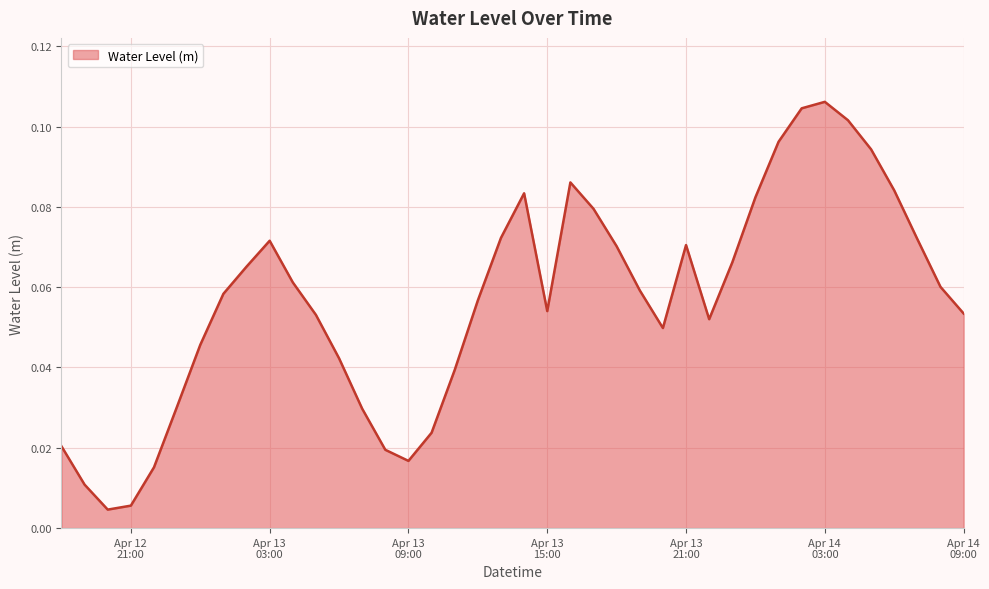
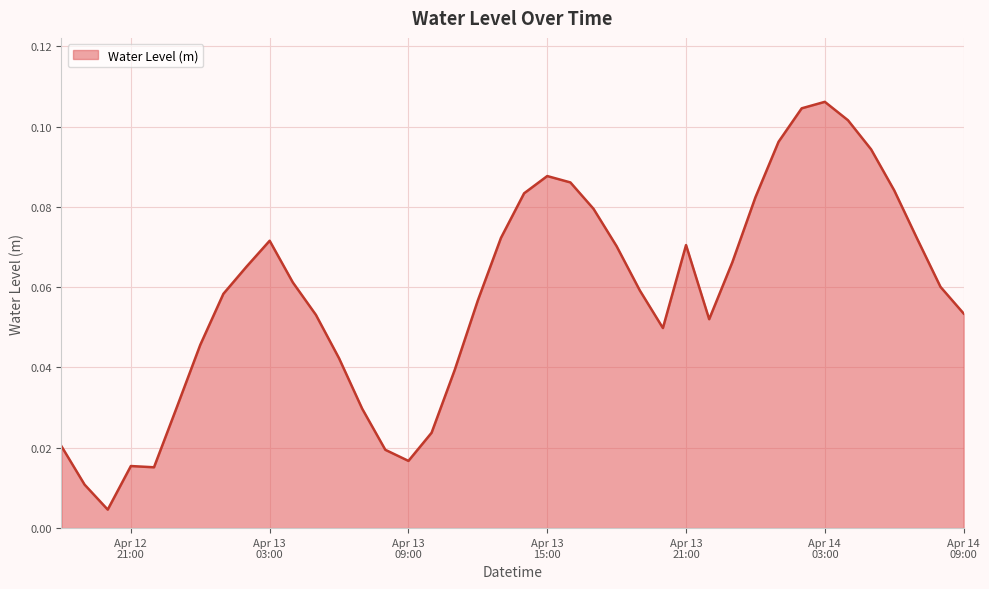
  {
-   "Apr 12 21:00": 0.006,
+   "Apr 12 21:00": 0.015,
    "Apr 13 03:00": 0.072,
    "Apr 13 09:00": 0.017,
-   "Apr 13 15:00": 0.054,
+   "Apr 13 15:00": 0.088,
    "Apr 13 21:00": 0.070,
    "Apr 14 03:00": 0.106,
    "Apr 14 09:00": 0.053
  }
